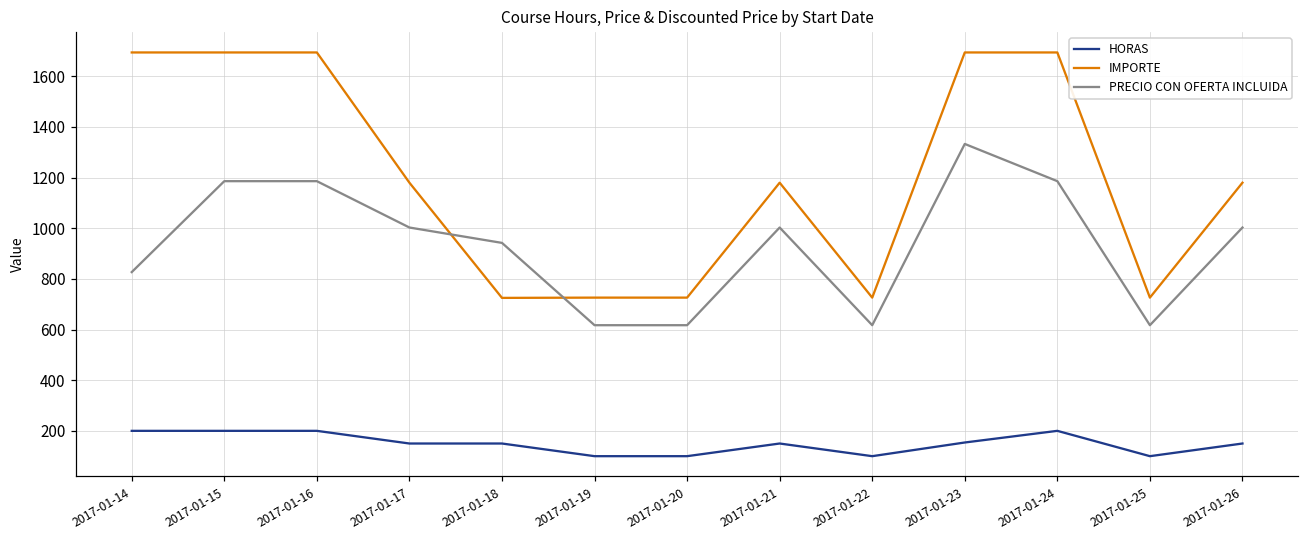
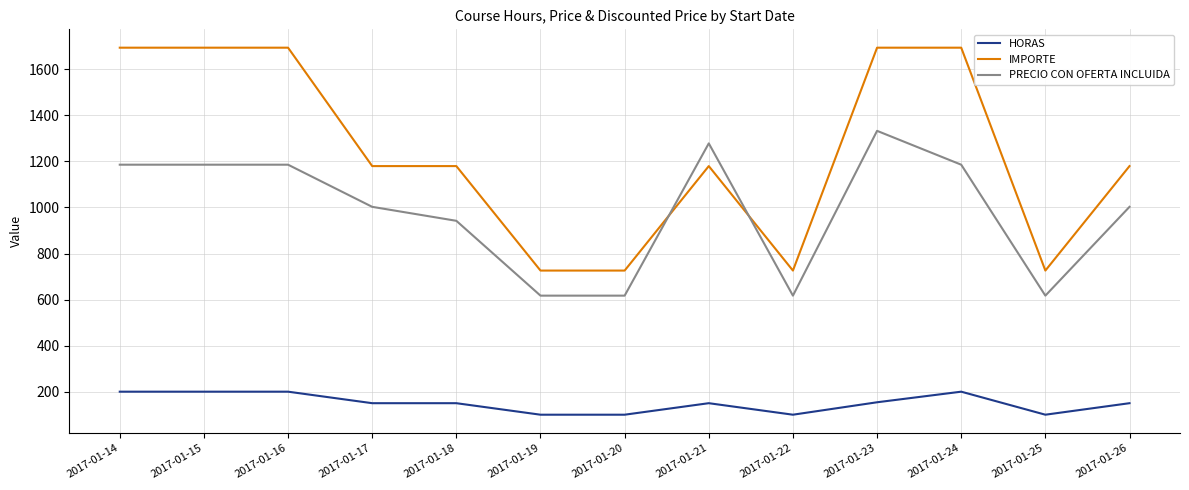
  {
    "HORAS": {
      "2017-01-14": 200,
      "2017-01-15": 200,
      "2017-01-16": 200,
      "2017-01-17": 150,
      "2017-01-18": 150,
      "2017-01-19": 100,
      "2017-01-20": 100,
      "2017-01-21": 150,
      "2017-01-22": 100,
      "2017-01-23": 150,
      "2017-01-24": 200,
      "2017-01-25": 100,
      "2017-01-26": 150
    },
    "IMPORTE": {
      "2017-01-14": 1690,
      "2017-01-15": 1690,
      "2017-01-16": 1690,
      "2017-01-17": 1180,
-     "2017-01-18": 720,
+     "2017-01-18": 1180,
      "2017-01-19": 730,
      "2017-01-20": 730,
      "2017-01-21": 1180,
      "2017-01-22": 730,
      "2017-01-23": 1690,
      "2017-01-24": 1690,
      "2017-01-25": 730,
      "2017-01-26": 1180
    },
    "PRECIO CON OFERTA INCLUIDA": {
-     "2017-01-14": 830,
+     "2017-01-14": 1190,
      "2017-01-15": 1190,
      "2017-01-16": 1190,
      "2017-01-17": 1000,
      "2017-01-18": 940,
      "2017-01-19": 620,
      "2017-01-20": 620,
-     "2017-01-21": 1000,
+     "2017-01-21": 1280,
      "2017-01-22": 620,
      "2017-01-23": 1330,
      "2017-01-24": 1190,
      "2017-01-25": 620,
      "2017-01-26": 1000
    }
  }
